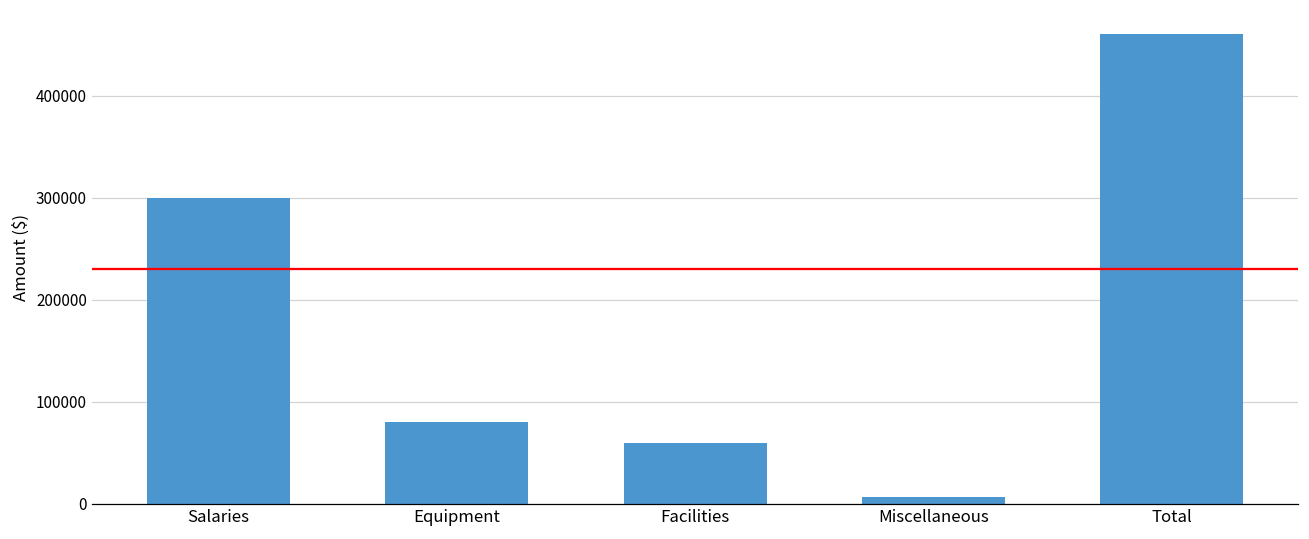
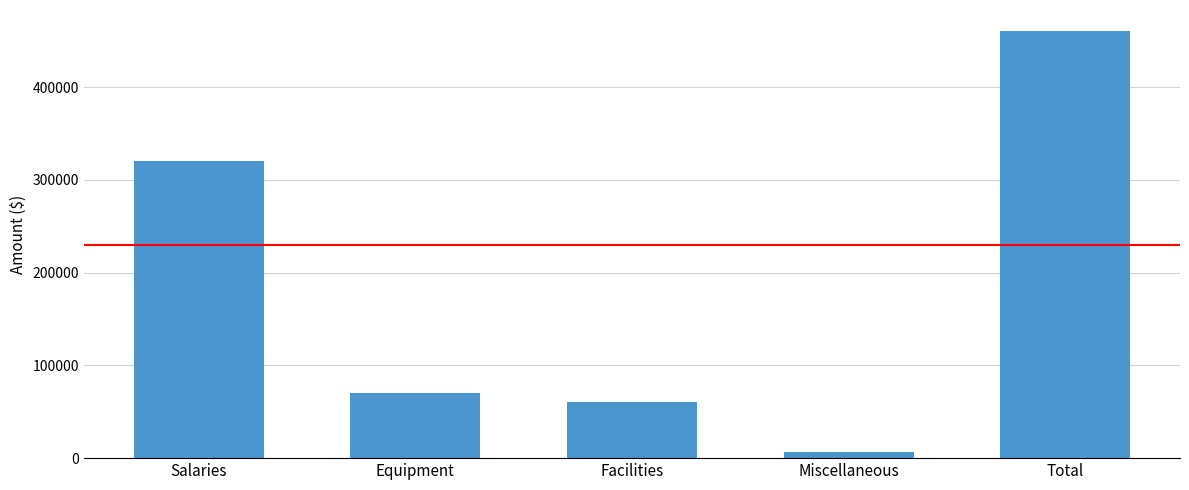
  {
-   "Salaries": 300000,
-   "Equipment": 80000,
+   "Salaries": 320000,
+   "Equipment": 70000,
    "Facilities": 60000,
    "Miscellaneous": 10000,
    "Total": 460000
  }
